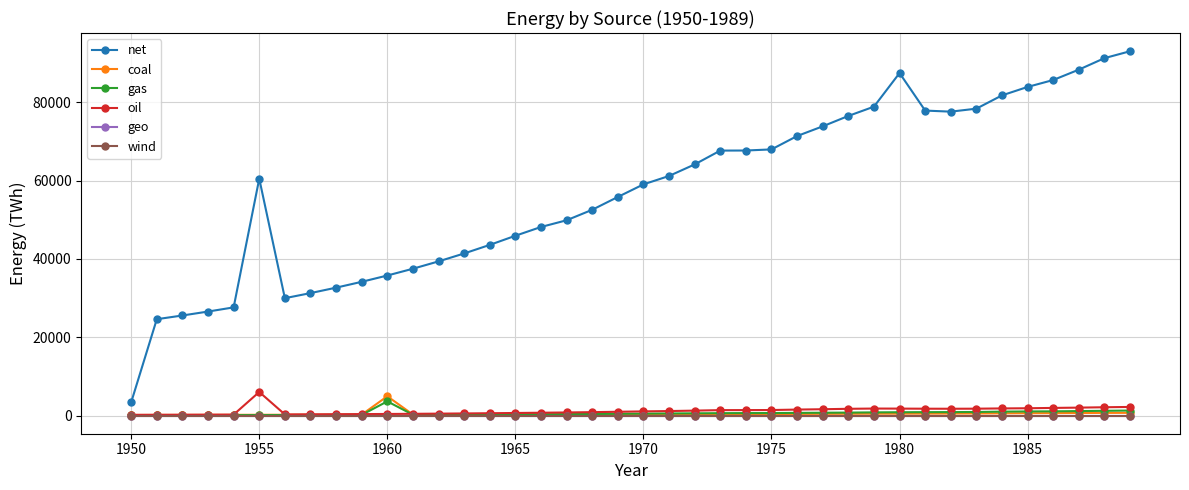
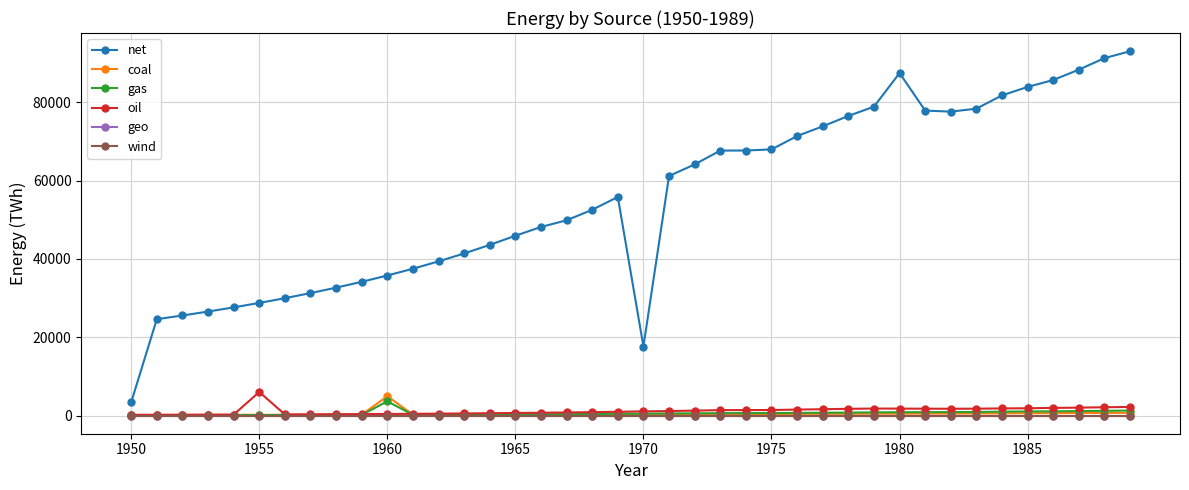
  {
    "net": {
      "1950": 3000,
-     "1955": 61000,
+     "1955": 29000,
      "1960": 36000,
      "1965": 46000,
-     "1970": 59000,
+     "1970": 18000,
      "1975": 68000,
      "1980": 87000,
      "1985": 84000
    },
    "coal": {
      "1960": 5000
    },
    "gas": {
      "1960": 4000
    },
    "oil": {
      "1955": 6000,
      "1975": 1000,
      "1980": 2000,
      "1985": 2000
    }
  }
